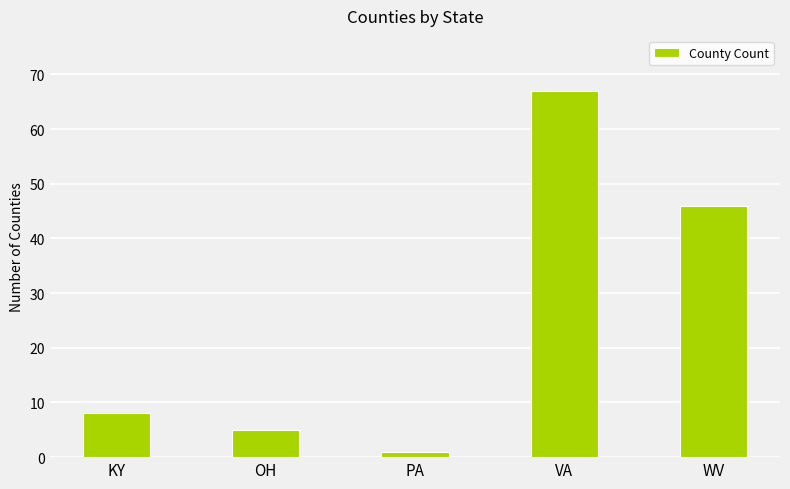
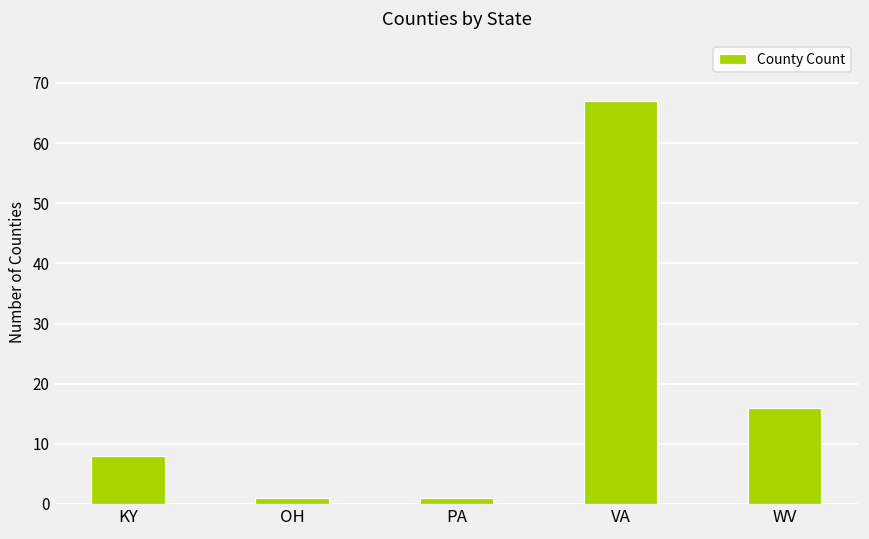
  {
    "KY": 8,
-   "OH": 5,
+   "OH": 1,
    "PA": 1,
    "VA": 67,
-   "WV": 46
+   "WV": 16
  }
